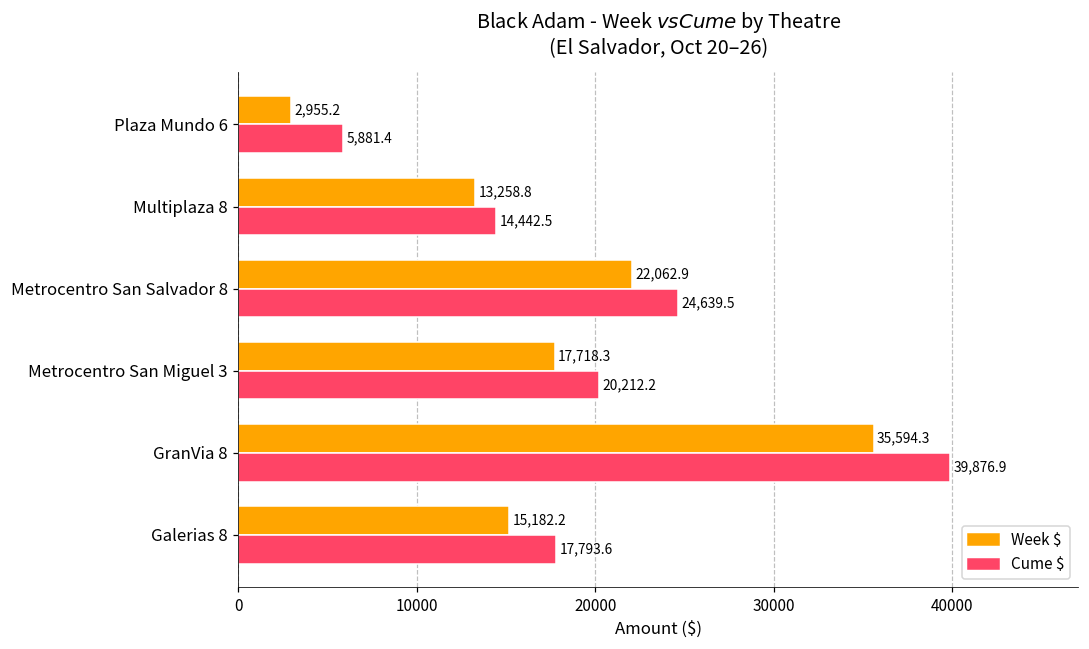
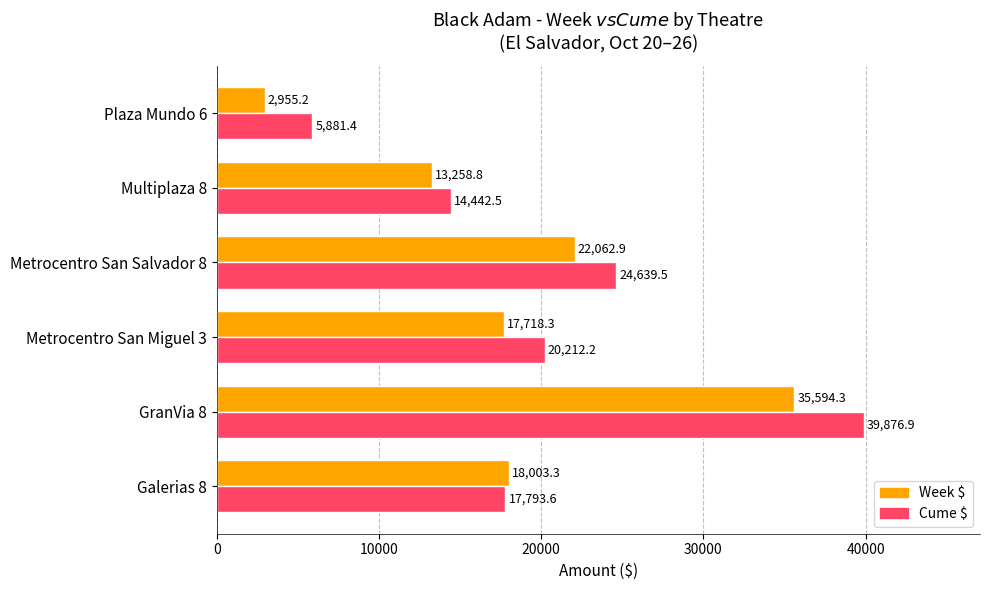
  {
    "Week $": {
      "Plaza Mundo 6": "2,955.2",
      "Multiplaza 8": "13,258.8",
      "Metrocentro San Salvador 8": "22,062.9",
      "Metrocentro San Miguel 3": "17,718.3",
      "GranVia 8": "35,594.3",
-     "Galerias 8": "15,182.2"
+     "Galerias 8": "18,003.3"
    },
    "Cume $": {
      "Plaza Mundo 6": "5,881.4",
      "Multiplaza 8": "14,442.5",
      "Metrocentro San Salvador 8": "24,639.5",
      "Metrocentro San Miguel 3": "20,212.2",
      "GranVia 8": "39,876.9",
      "Galerias 8": "17,793.6"
    }
  }
